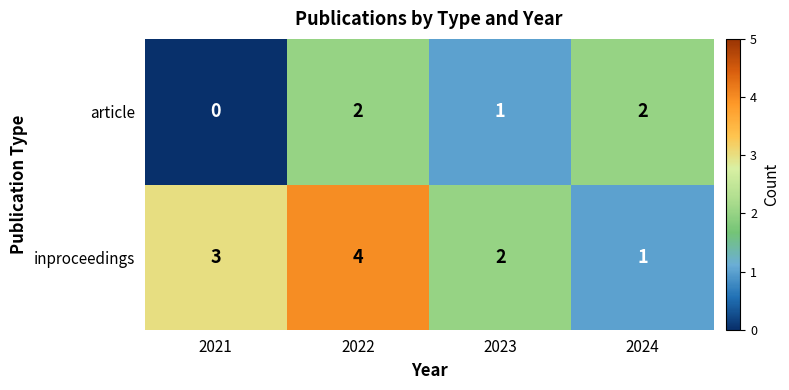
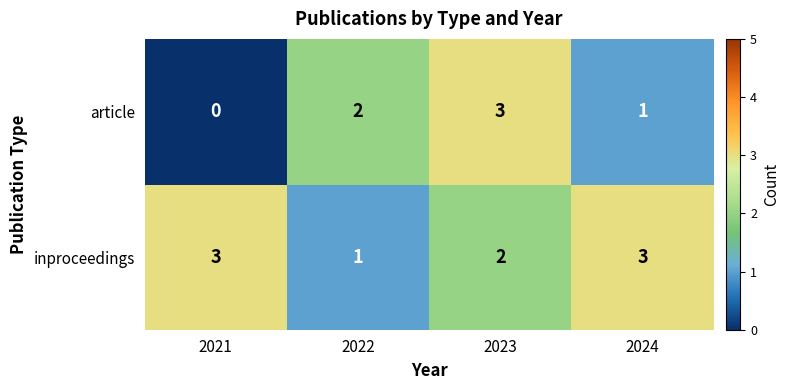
  {
    "article": {
      "2021": 0,
      "2022": 2,
-     "2023": 1,
-     "2024": 2
+     "2023": 3,
+     "2024": 1
    },
    "inproceedings": {
      "2021": 3,
-     "2022": 4,
+     "2022": 1,
      "2023": 2,
-     "2024": 1
+     "2024": 3
    }
  }
